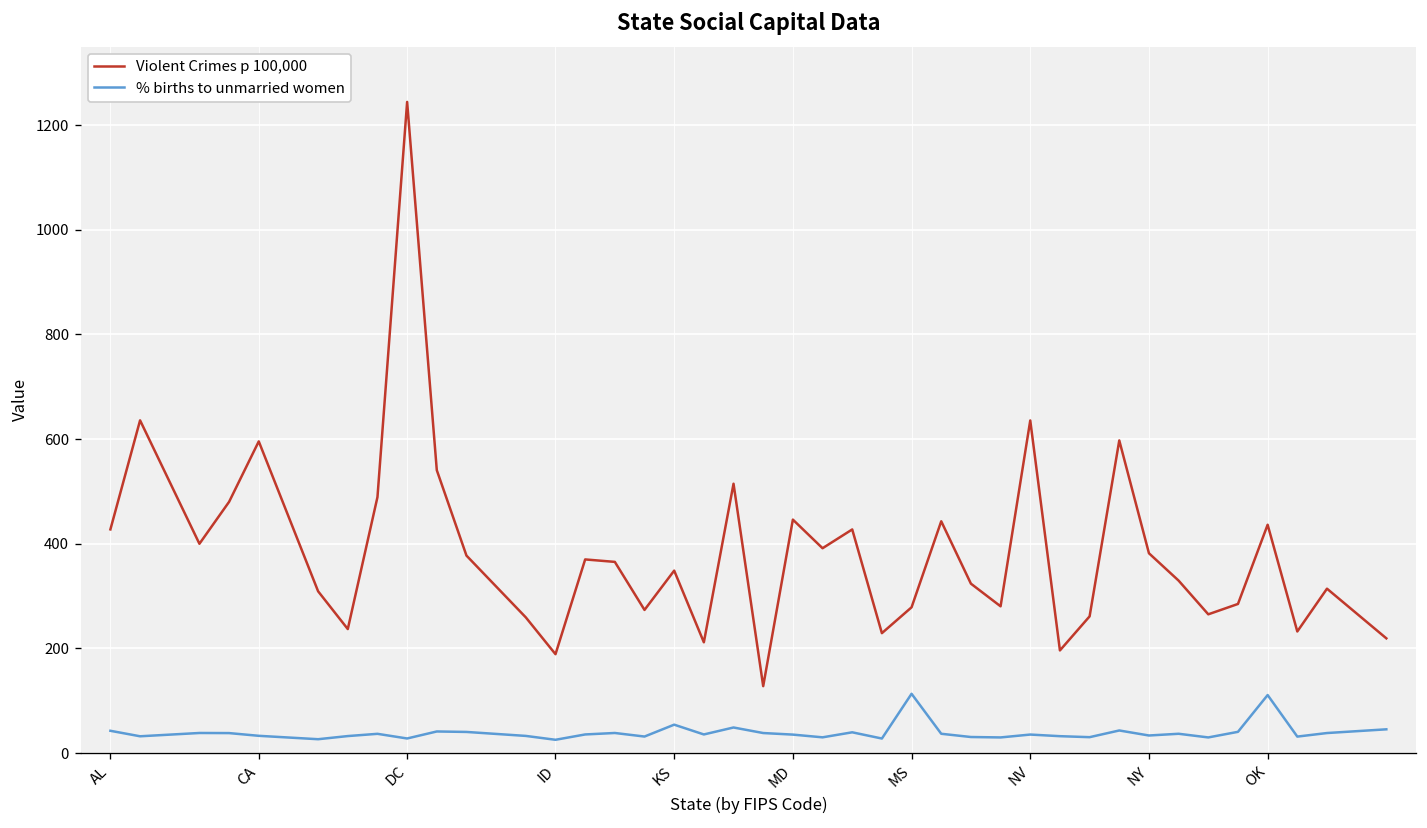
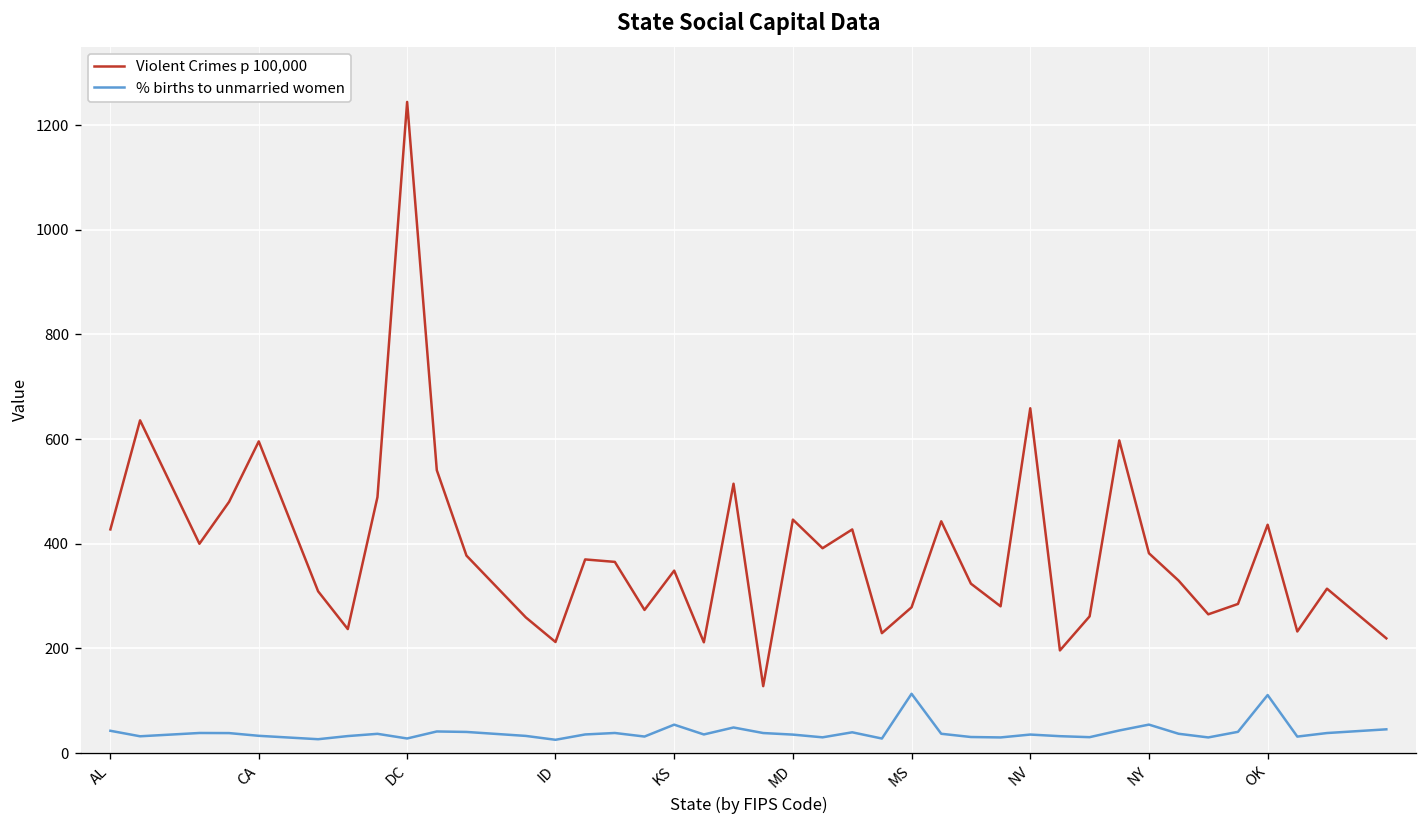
  {
    "Violent Crimes p 100,000": {
      "AL": 430,
      "CA": 600,
      "DC": 1240,
-     "ID": 190,
+     "ID": 210,
      "KS": 350,
      "MD": 450,
      "MS": 280,
-     "NV": 640,
+     "NV": 660,
      "NY": 380,
      "OK": 440
    },
    "% births to unmarried women": {
      "AL": 40,
      "CA": 30,
      "DC": 30,
      "ID": 30,
      "KS": 50,
      "MD": 40,
      "MS": 110,
      "NV": 40,
-     "NY": 30,
+     "NY": 50,
      "OK": 110
    }
  }
